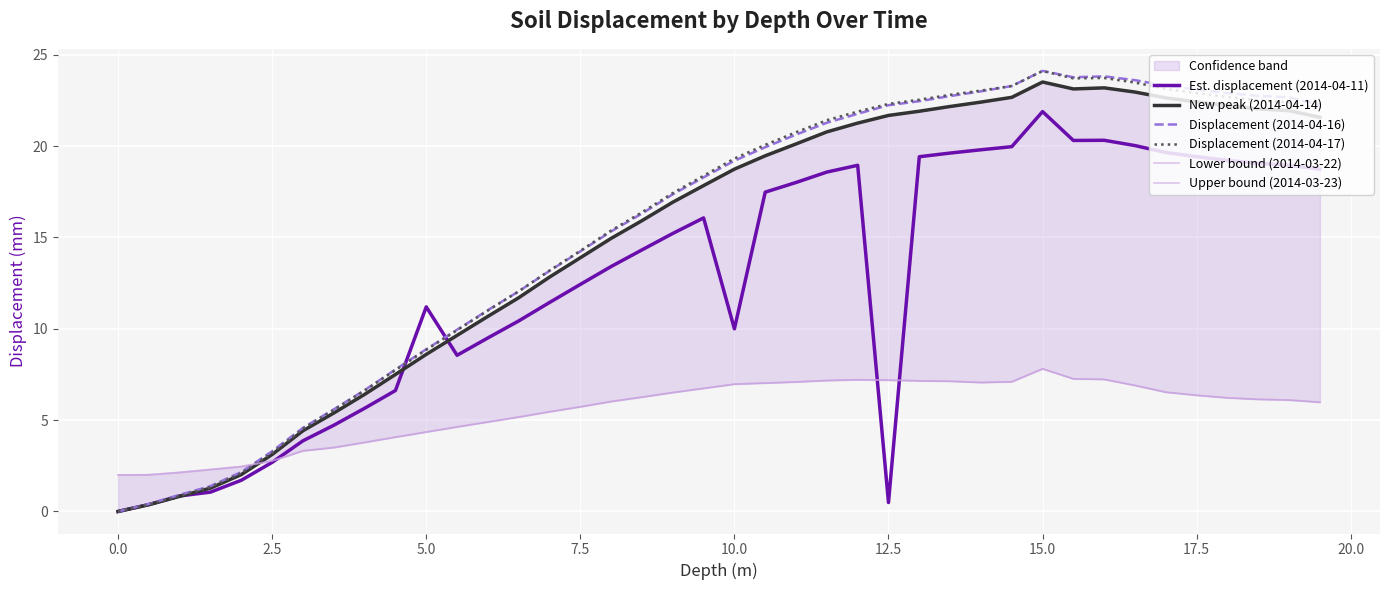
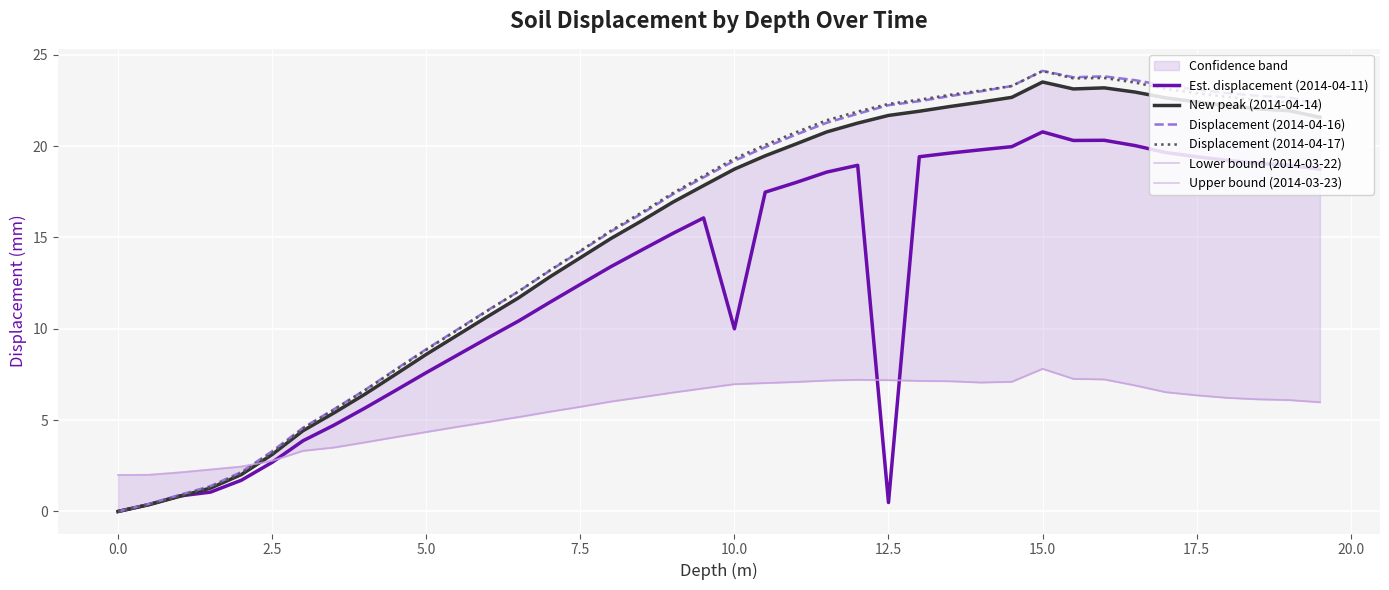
  {
    "Est. displacement (2014-04-11)": {
-     "5.0": 11.2,
+     "5.0": 7.6,
      "7.5": 12.4,
      "10.0": 10.0,
      "12.5": 0.5,
-     "15.0": 21.9
+     "15.0": 20.8
    }
  }
